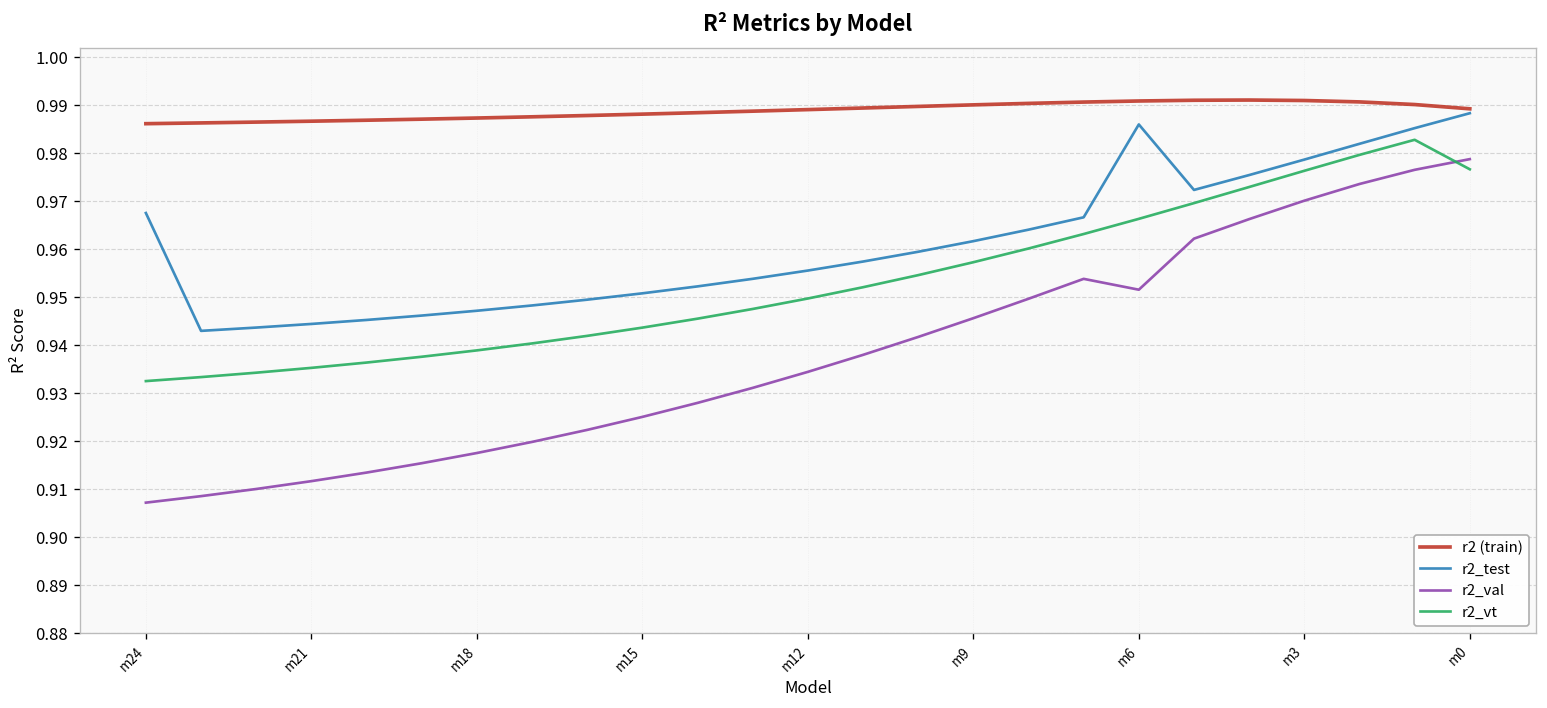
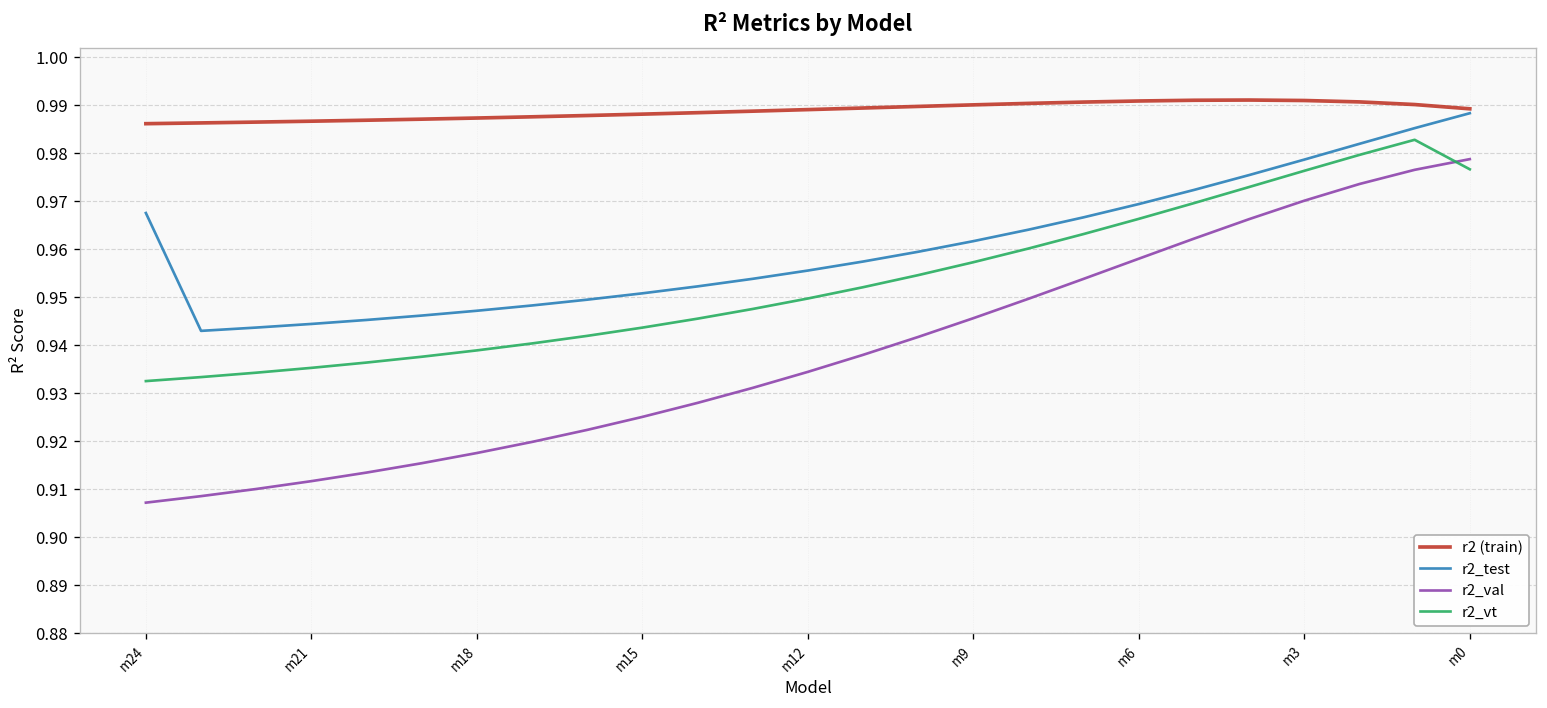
  {
    "r2 (train)": {
      "m24": 0.986,
      "m21": 0.987,
      "m18": 0.987,
      "m15": 0.988,
      "m12": 0.989,
      "m9": 0.990,
      "m6": 0.991,
      "m3": 0.991,
      "m0": 0.989
    },
    "r2_test": {
      "m24": 0.968,
      "m21": 0.944,
      "m18": 0.947,
      "m15": 0.951,
      "m12": 0.956,
      "m9": 0.962,
-     "m6": 0.986,
+     "m6": 0.969,
      "m3": 0.979,
      "m0": 0.988
    },
    "r2_val": {
      "m24": 0.907,
      "m21": 0.912,
      "m18": 0.918,
      "m15": 0.925,
      "m12": 0.934,
      "m9": 0.946,
-     "m6": 0.952,
+     "m6": 0.958,
      "m3": 0.970,
      "m0": 0.979
    },
    "r2_vt": {
      "m24": 0.933,
      "m21": 0.935,
      "m18": 0.939,
      "m15": 0.944,
      "m12": 0.950,
      "m9": 0.957,
      "m6": 0.966,
      "m3": 0.976,
      "m0": 0.977
    }
  }
